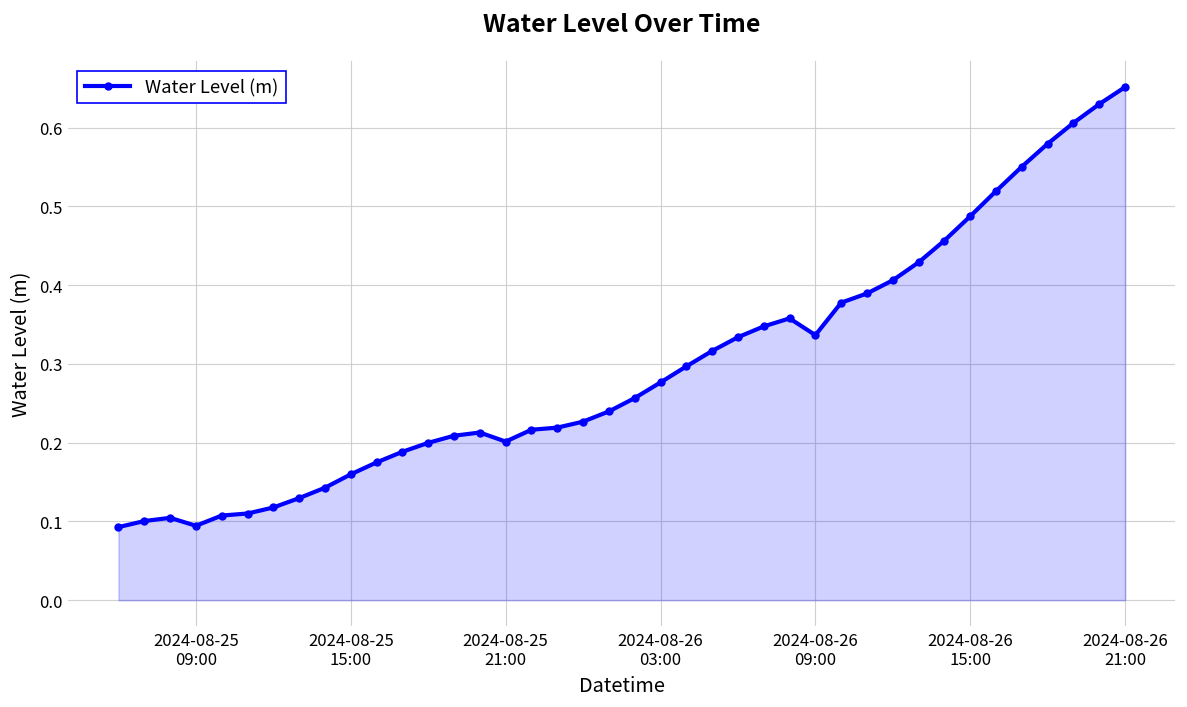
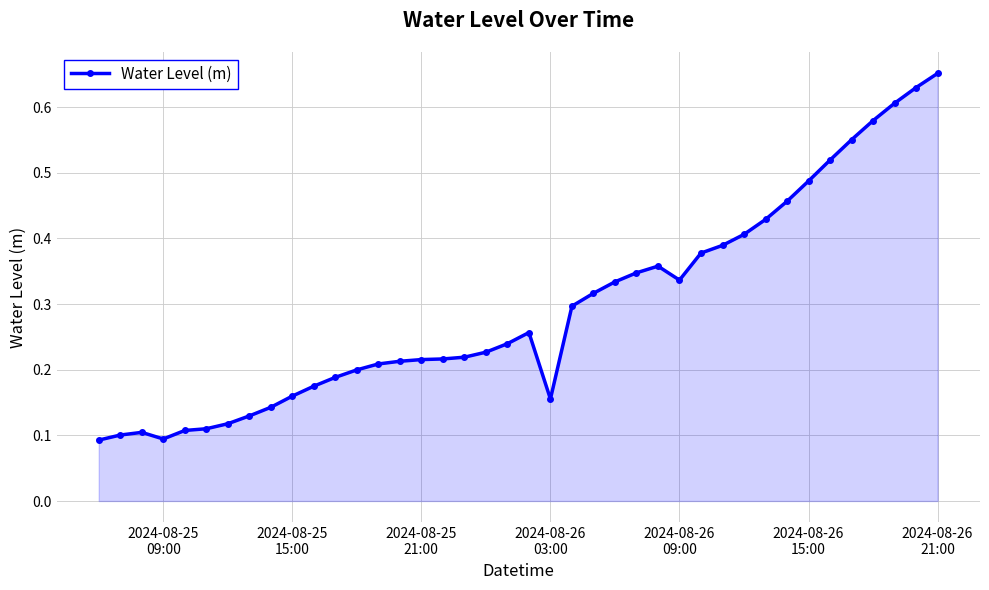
  {
    "2024-08-25 09:00": 0.09,
    "2024-08-25 15:00": 0.16,
-   "2024-08-25 21:00": 0.20,
-   "2024-08-26 03:00": 0.28,
+   "2024-08-25 21:00": 0.22,
+   "2024-08-26 03:00": 0.16,
    "2024-08-26 09:00": 0.34,
    "2024-08-26 15:00": 0.49,
    "2024-08-26 21:00": 0.65
  }
